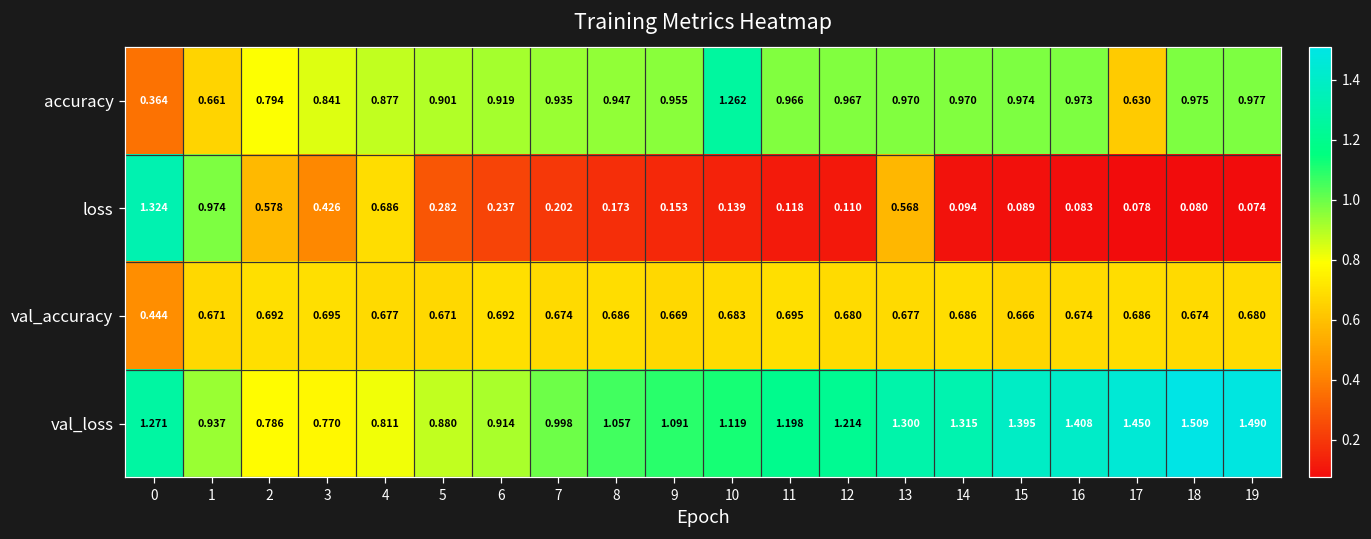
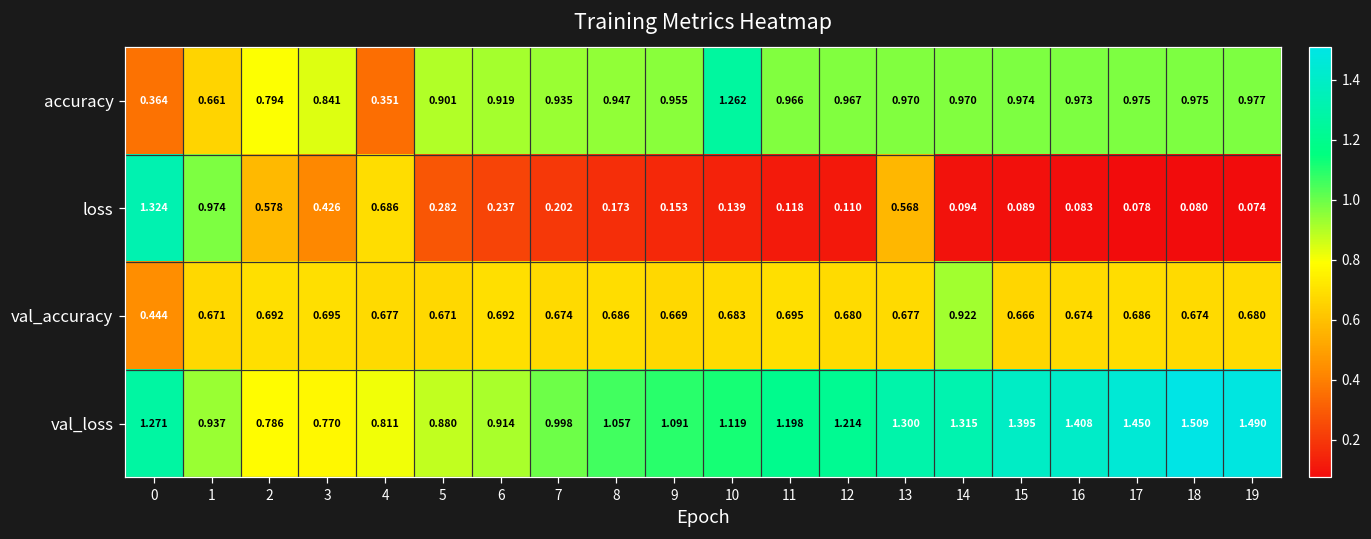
  {
    "accuracy": {
      "0": 0.364,
      "1": 0.661,
      "2": 0.794,
      "3": 0.841,
-     "4": 0.877,
+     "4": 0.351,
      "5": 0.901,
      "6": 0.919,
      "7": 0.935,
      "8": 0.947,
      "9": 0.955,
      "10": 1.262,
      "11": 0.966,
      "12": 0.967,
      "13": 0.970,
      "14": 0.970,
      "15": 0.974,
      "16": 0.973,
-     "17": 0.630,
+     "17": 0.975,
      "18": 0.975,
      "19": 0.977
    },
    "loss": {
      "0": 1.324,
      "1": 0.974,
      "2": 0.578,
      "3": 0.426,
      "4": 0.686,
      "5": 0.282,
      "6": 0.237,
      "7": 0.202,
      "8": 0.173,
      "9": 0.153,
      "10": 0.139,
      "11": 0.118,
      "12": 0.110,
      "13": 0.568,
      "14": 0.094,
      "15": 0.089,
      "16": 0.083,
      "17": 0.078,
      "18": 0.080,
      "19": 0.074
    },
    "val_accuracy": {
      "0": 0.444,
      "1": 0.671,
      "2": 0.692,
      "3": 0.695,
      "4": 0.677,
      "5": 0.671,
      "6": 0.692,
      "7": 0.674,
      "8": 0.686,
      "9": 0.669,
      "10": 0.683,
      "11": 0.695,
      "12": 0.680,
      "13": 0.677,
-     "14": 0.686,
+     "14": 0.922,
      "15": 0.666,
      "16": 0.674,
      "17": 0.686,
      "18": 0.674,
      "19": 0.680
    },
    "val_loss": {
      "0": 1.271,
      "1": 0.937,
      "2": 0.786,
      "3": 0.770,
      "4": 0.811,
      "5": 0.880,
      "6": 0.914,
      "7": 0.998,
      "8": 1.057,
      "9": 1.091,
      "10": 1.119,
      "11": 1.198,
      "12": 1.214,
      "13": 1.300,
      "14": 1.315,
      "15": 1.395,
      "16": 1.408,
      "17": 1.450,
      "18": 1.509,
      "19": 1.490
    }
  }
